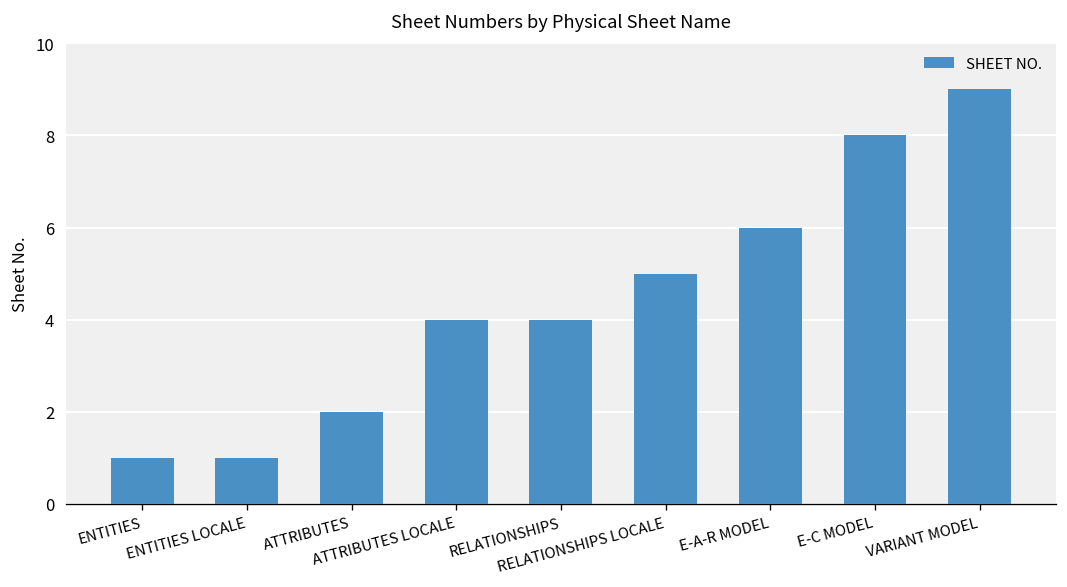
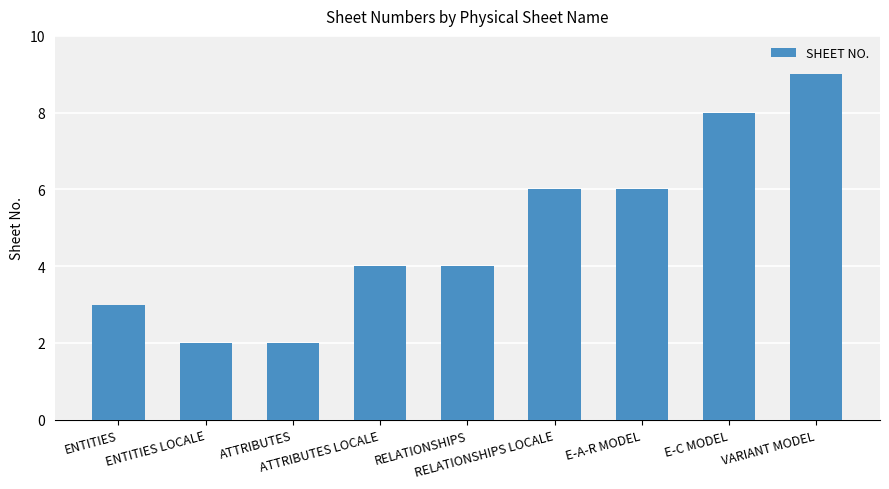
  {
-   "ENTITIES": 1,
-   "ENTITIES LOCALE": 1,
+   "ENTITIES": 3,
+   "ENTITIES LOCALE": 2,
    "ATTRIBUTES": 2,
    "ATTRIBUTES LOCALE": 4,
    "RELATIONSHIPS": 4,
-   "RELATIONSHIPS LOCALE": 5,
+   "RELATIONSHIPS LOCALE": 6,
    "E-A-R MODEL": 6,
    "E-C MODEL": 8,
    "VARIANT MODEL": 9
  }
